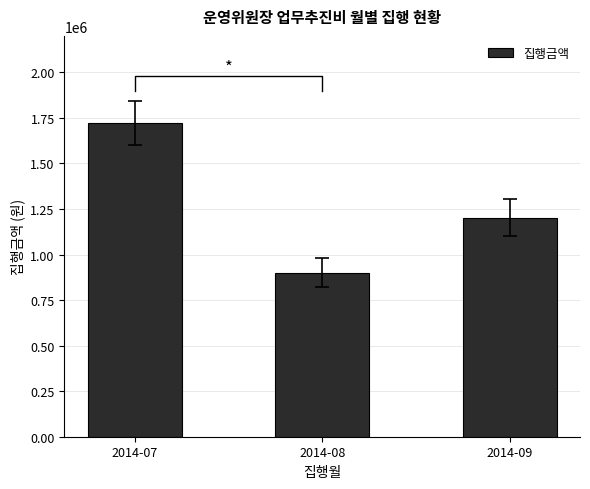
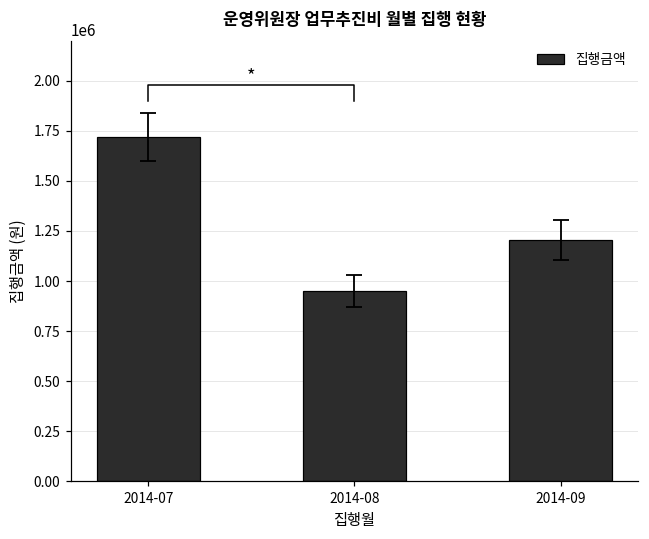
  {
    "집행금액": {
      "2014-07": 1720000,
-     "2014-08": 900000,
+     "2014-08": 950000,
      "2014-09": 1200000
    }
  }
